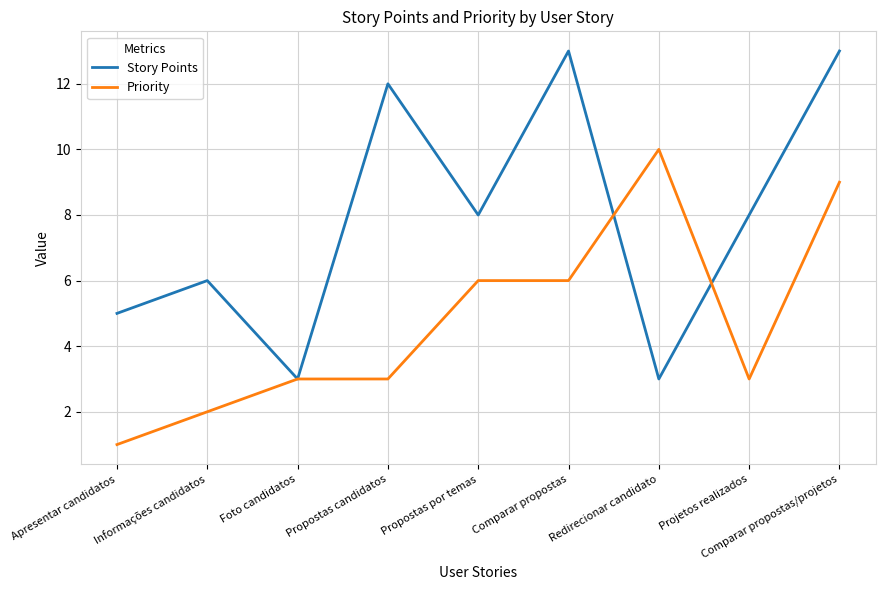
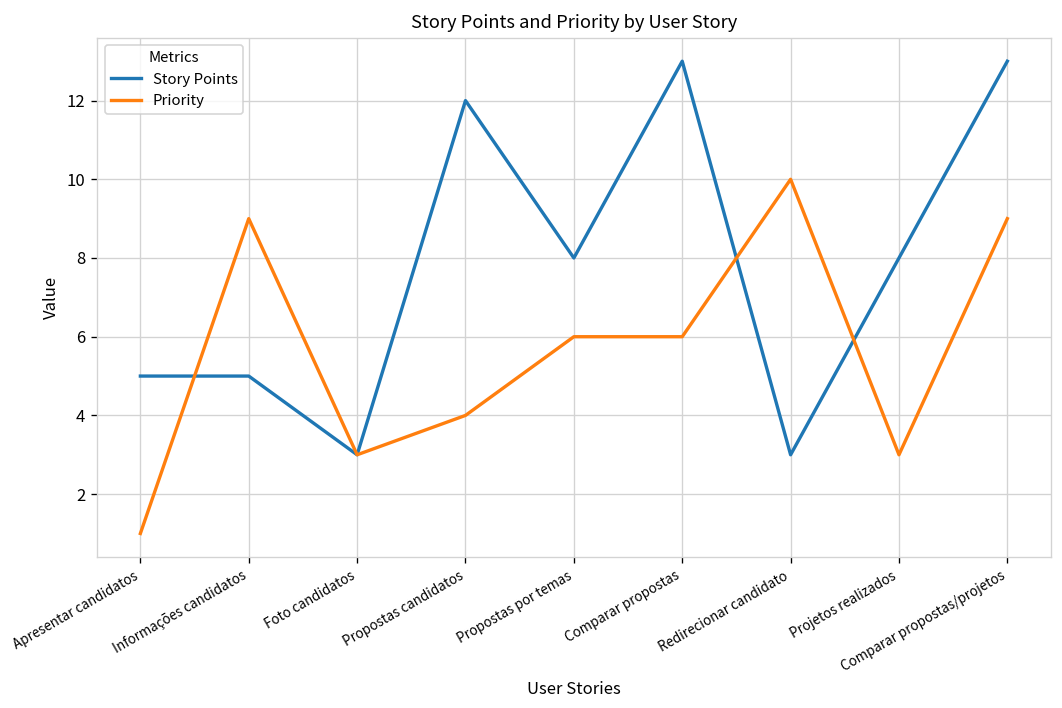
  {
    "Story Points": {
      "Apresentar candidatos": 5,
-     "Informações candidatos": 6,
+     "Informações candidatos": 5,
      "Propostas candidatos": 12,
      "Propostas por temas": 8,
      "Comparar propostas": 13,
      "Redirecionar candidato": 3,
      "Projetos realizados": 8,
      "Comparar propostas/projetos": 13
    },
    "Priority": {
      "Apresentar candidatos": 1,
-     "Informações candidatos": 2,
-     "Propostas candidatos": 3,
+     "Informações candidatos": 9,
+     "Propostas candidatos": 4,
      "Propostas por temas": 6,
      "Comparar propostas": 6,
      "Redirecionar candidato": 10,
      "Projetos realizados": 3,
      "Comparar propostas/projetos": 9
    }
  }
